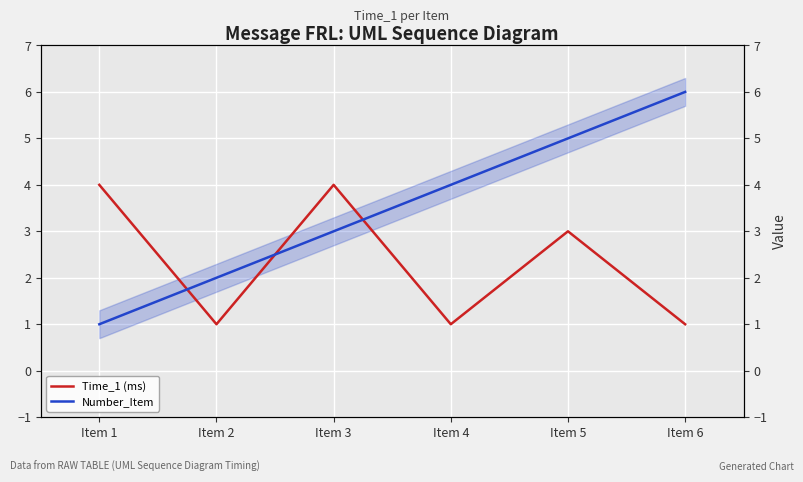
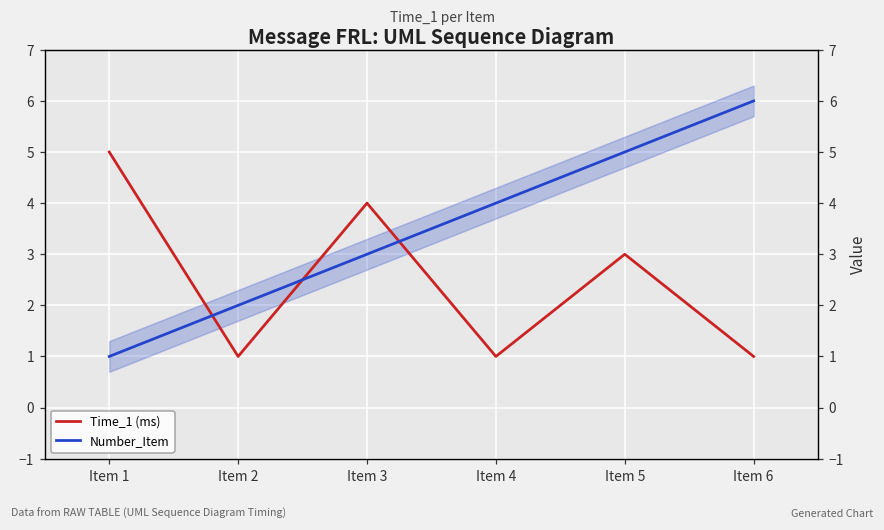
  {
    "Time_1 (ms)": {
-     "Item 1": 4,
+     "Item 1": 5,
      "Item 2": 1,
      "Item 3": 4,
      "Item 4": 1,
      "Item 5": 3,
      "Item 6": 1
    }
  }
